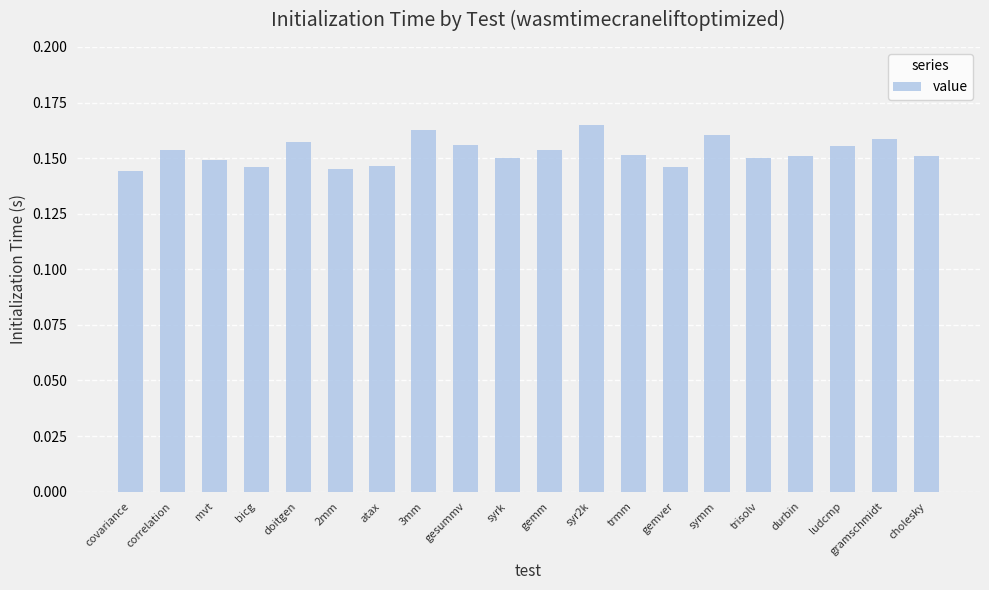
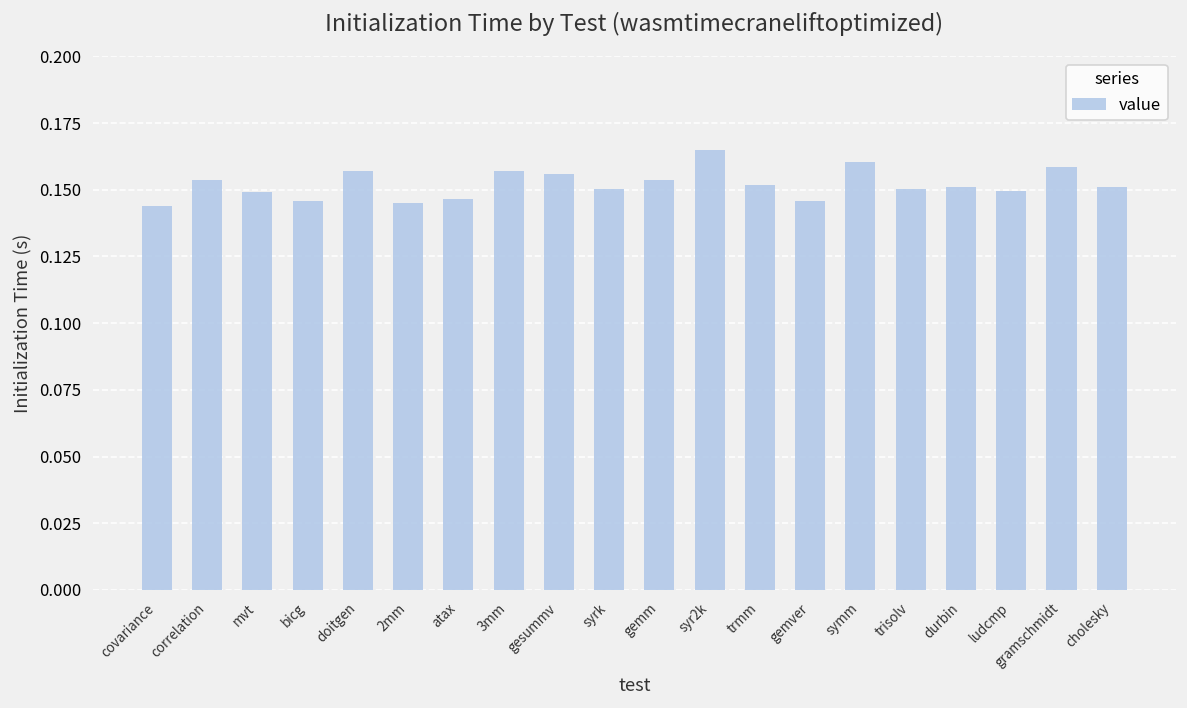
  {
    "covariance": 0.144,
    "correlation": 0.154,
    "mvt": 0.149,
    "bicg": 0.146,
    "doitgen": 0.157,
    "2mm": 0.145,
    "atax": 0.147,
-   "3mm": 0.162,
+   "3mm": 0.157,
    "gesummv": 0.156,
    "syrk": 0.150,
    "gemm": 0.153,
    "syr2k": 0.165,
    "trmm": 0.152,
    "gemver": 0.146,
    "symm": 0.160,
    "trisolv": 0.150,
    "durbin": 0.151,
-   "ludcmp": 0.156,
+   "ludcmp": 0.149,
    "gramschmidt": 0.159,
    "cholesky": 0.151
  }
